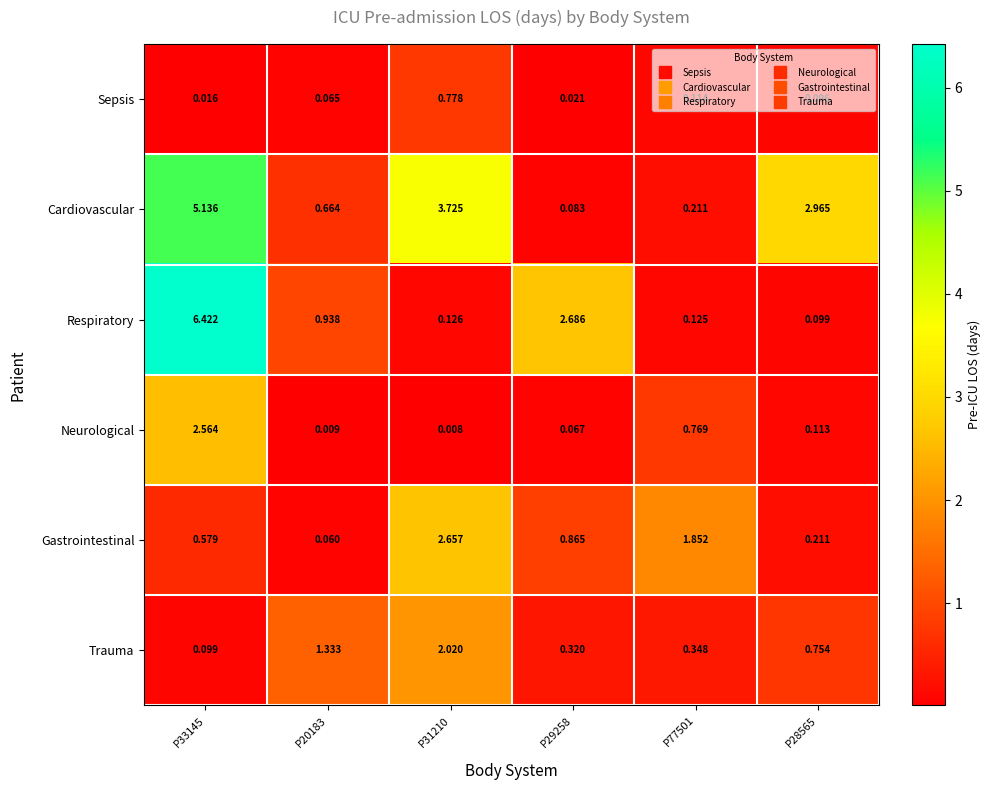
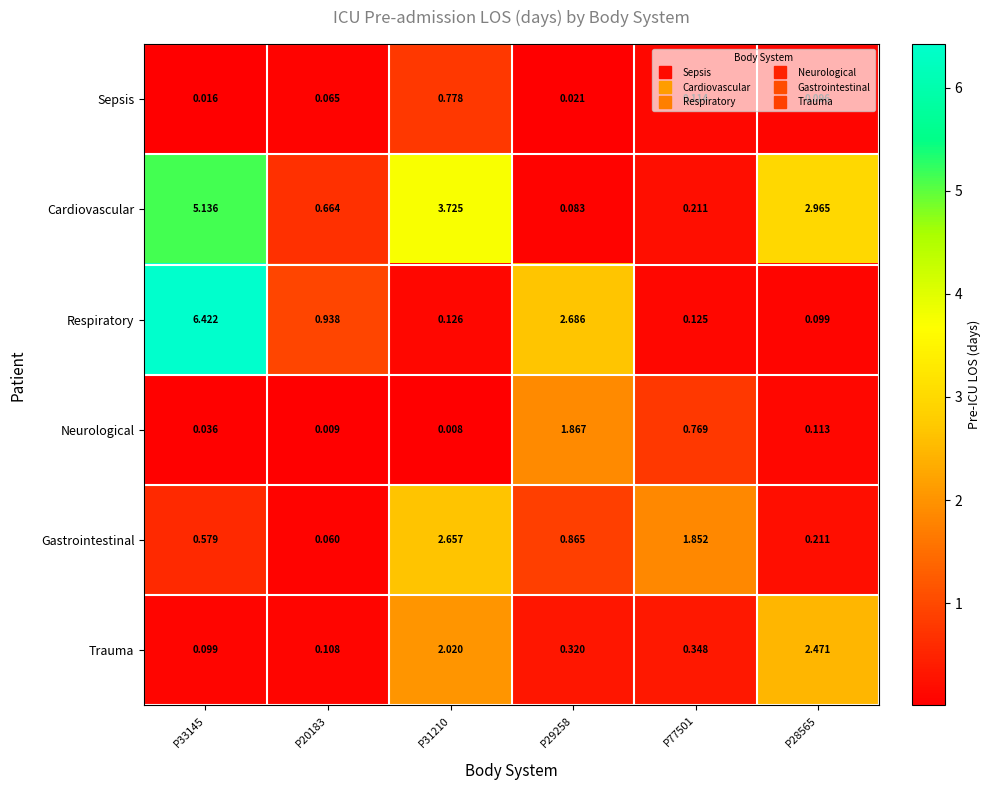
  {
    "Sepsis": {
      "P33145": 0.016,
      "P20183": 0.065,
      "P31210": 0.778,
      "P29258": 0.021
    },
    "Cardiovascular": {
      "P33145": 5.136,
      "P20183": 0.664,
      "P31210": 3.725,
      "P29258": 0.083,
      "P77501": 0.211,
      "P28565": 2.965
    },
    "Respiratory": {
      "P33145": 6.422,
      "P20183": 0.938,
      "P31210": 0.126,
      "P29258": 2.686,
      "P77501": 0.125,
      "P28565": 0.099
    },
    "Neurological": {
-     "P33145": 2.564,
+     "P33145": 0.036,
      "P20183": 0.009,
      "P31210": 0.008,
-     "P29258": 0.067,
+     "P29258": 1.867,
      "P77501": 0.769,
      "P28565": 0.113
    },
    "Gastrointestinal": {
      "P33145": 0.579,
      "P20183": 0.060,
      "P31210": 2.657,
      "P29258": 0.865,
      "P77501": 1.852,
      "P28565": 0.211
    },
    "Trauma": {
      "P33145": 0.099,
-     "P20183": 1.333,
+     "P20183": 0.108,
      "P31210": 2.020,
      "P29258": 0.320,
      "P77501": 0.348,
-     "P28565": 0.754
+     "P28565": 2.471
    }
  }
